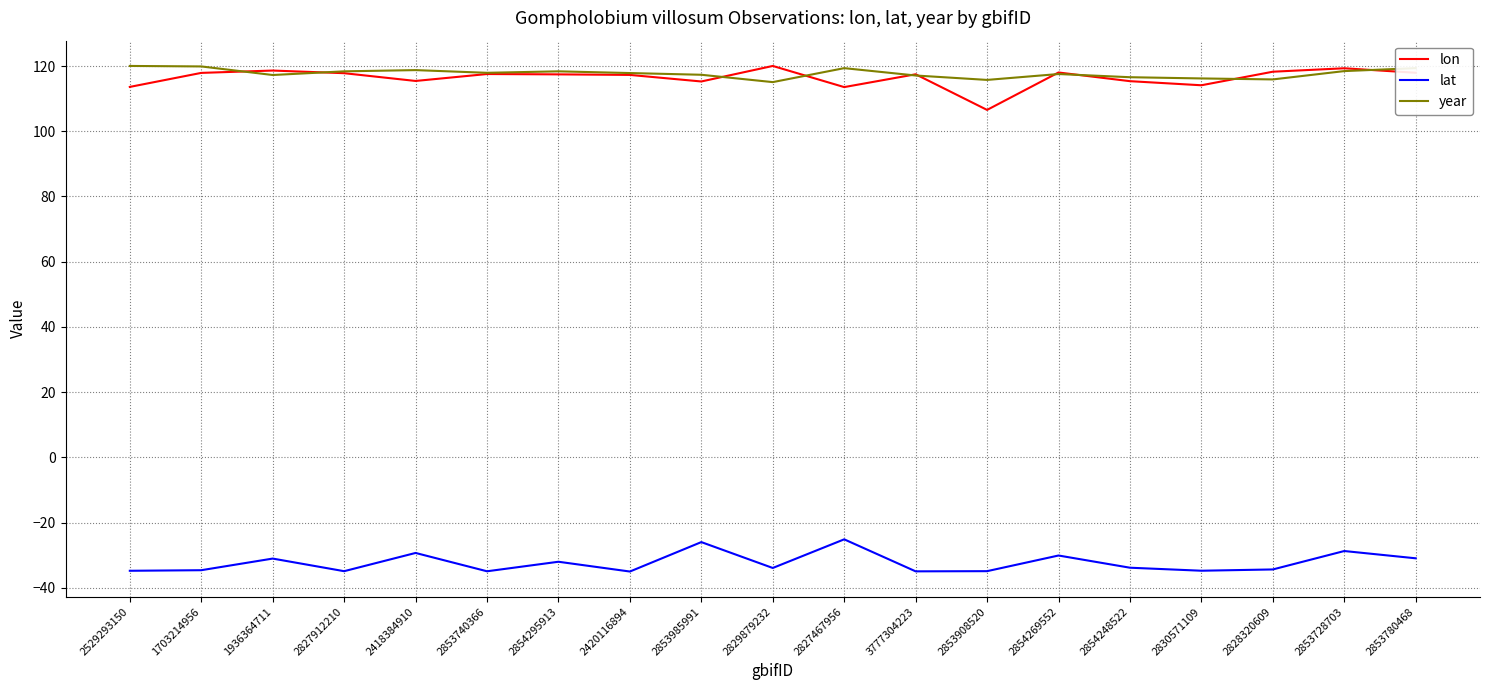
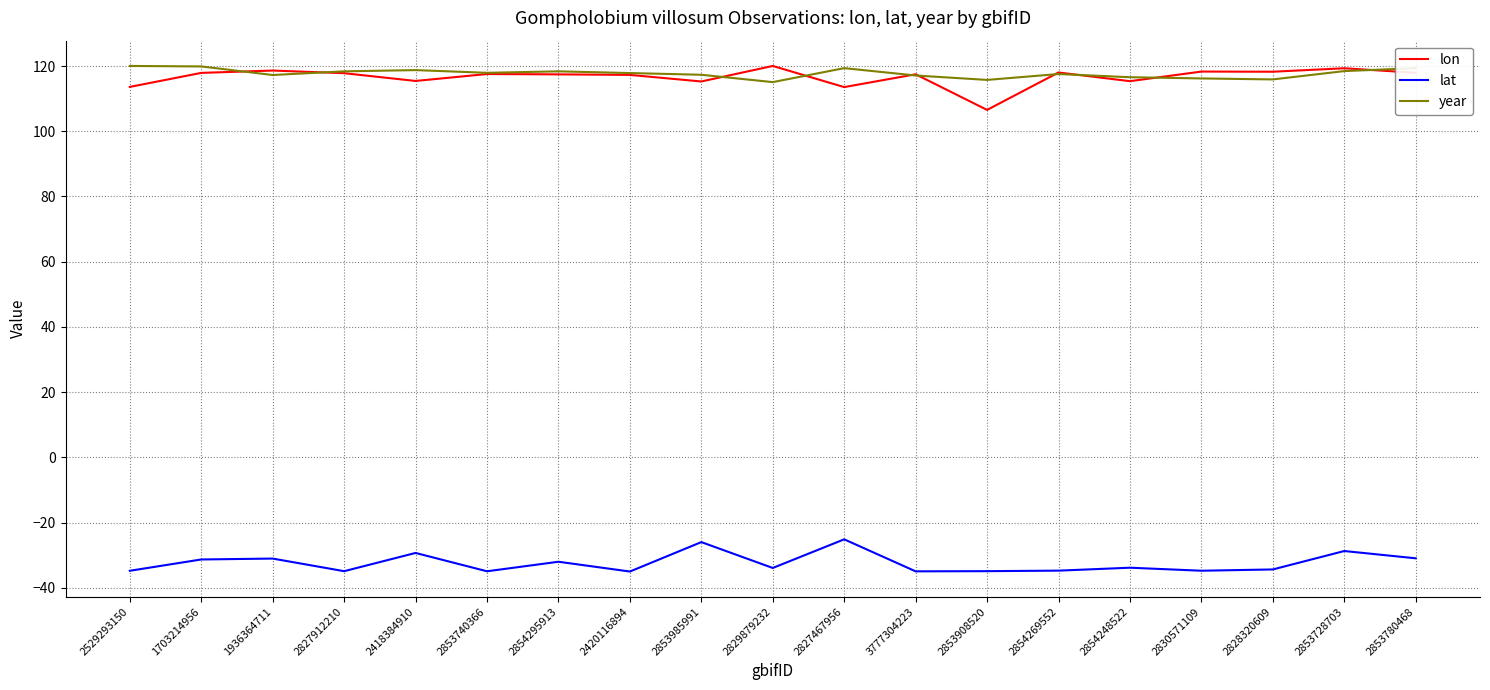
  {
    "lon": {
      "2529293150": 114,
      "1703214956": 118,
      "1936364711": 119,
      "2418384910": 115,
      "2854295913": 117,
      "2853985991": 115,
      "2829879232": 120,
      "2827467956": 114,
      "2853908520": 107,
      "2854248522": 115,
-     "2830571109": 114,
+     "2830571109": 118,
      "2828320609": 118,
      "2853728703": 119
    },
    "lat": {
      "2529293150": -35,
-     "1703214956": -35,
+     "1703214956": -31,
      "1936364711": -31,
      "2827912210": -35,
      "2418384910": -29,
      "2853740366": -35,
      "2854295913": -32,
      "2420116894": -35,
      "2853985991": -26,
      "2829879232": -34,
      "2827467956": -25,
      "3777304223": -35,
      "2853908520": -35,
-     "2854269552": -30,
+     "2854269552": -35,
      "2854248522": -34,
      "2830571109": -35,
      "2828320609": -34,
      "2853728703": -29,
      "2853780468": -31
    },
    "year": {
      "2529293150": 120,
      "1703214956": 120,
      "1936364711": 117,
      "2418384910": 119,
      "2854295913": 118,
      "2853985991": 117,
      "2829879232": 115,
      "2827467956": 119,
      "2853908520": 116,
      "2854248522": 117,
      "2830571109": 116,
      "2828320609": 116,
      "2853728703": 118
    }
  }
